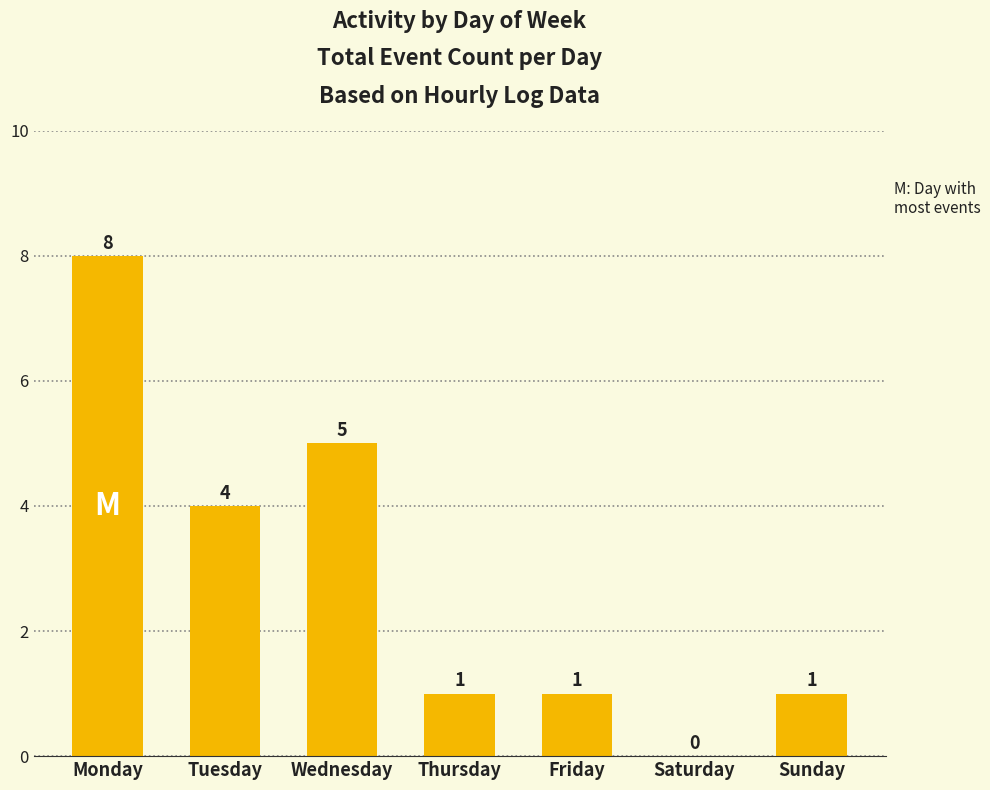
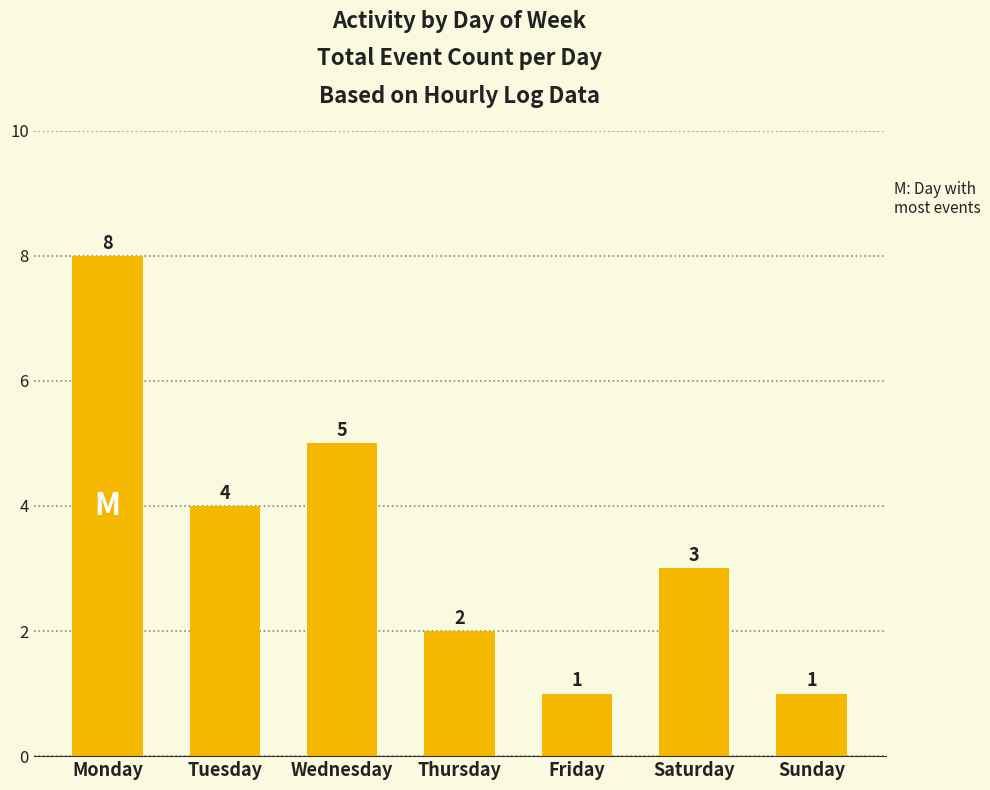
  {
    "Monday": 8,
    "Tuesday": 4,
    "Wednesday": 5,
-   "Thursday": 1,
+   "Thursday": 2,
    "Friday": 1,
-   "Saturday": 0,
+   "Saturday": 3,
    "Sunday": 1
  }
